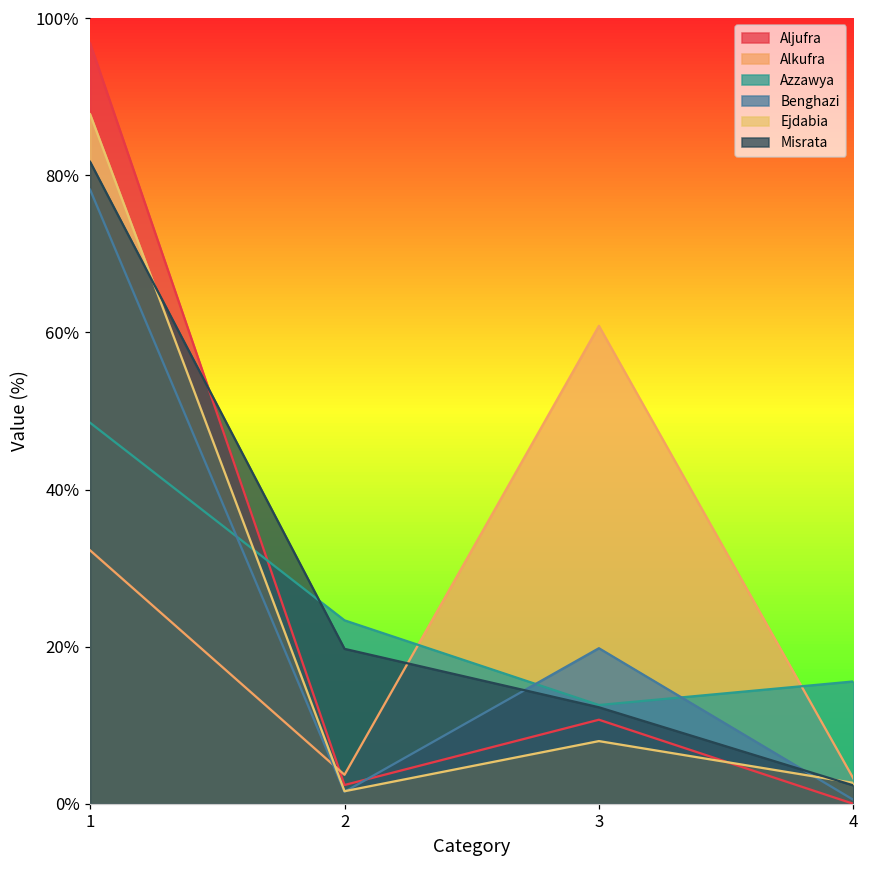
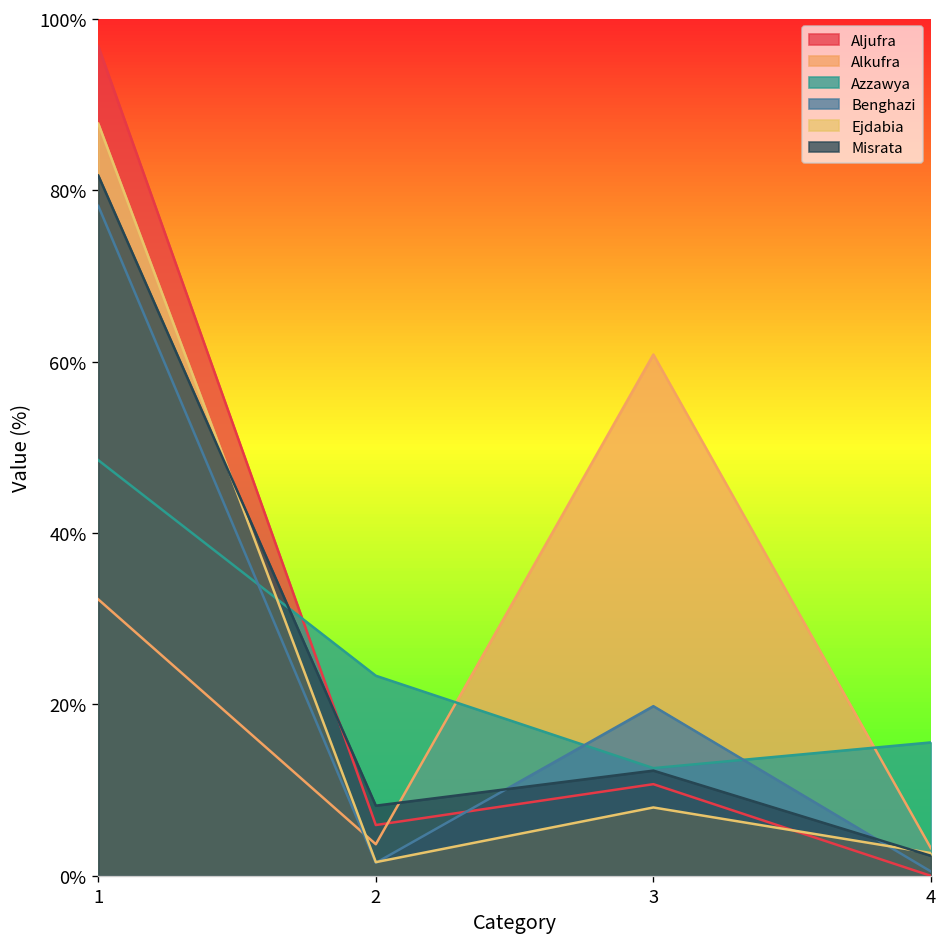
  {
    "Aljufra": {
      "1": "97%",
-     "2": "2%",
+     "2": "6%",
      "3": "11%",
      "4": "0%"
    },
    "Misrata": {
      "1": "82%",
-     "2": "20%"
+     "2": "8%"
    }
  }
